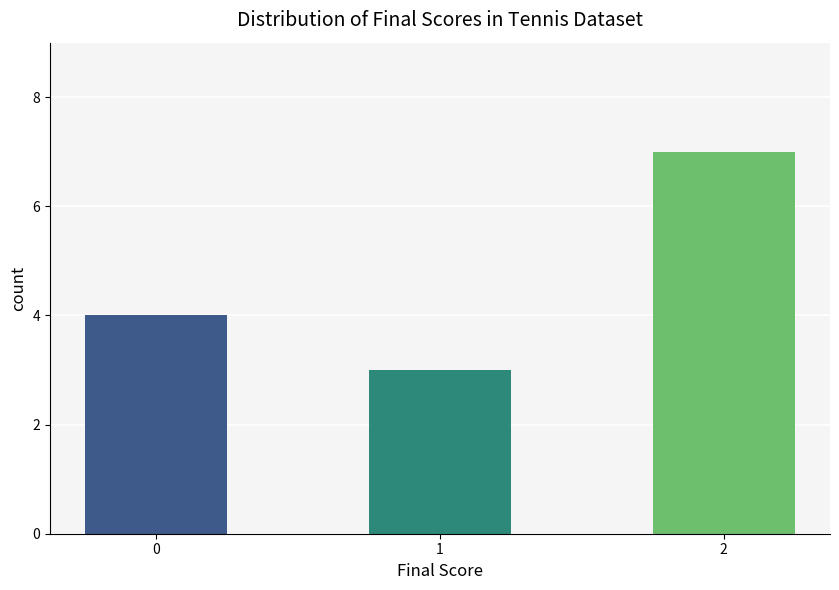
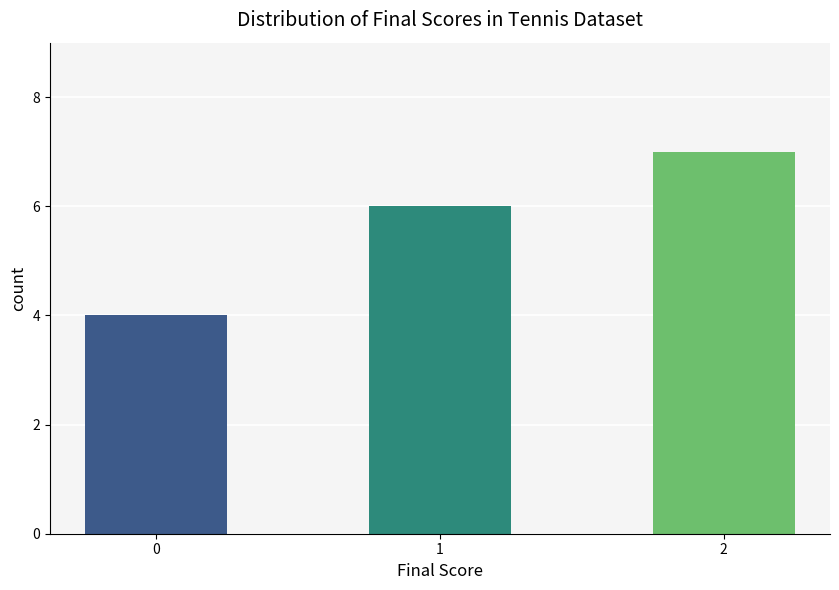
  {
    "0": 4,
-   "1": 3,
+   "1": 6,
    "2": 7
  }
